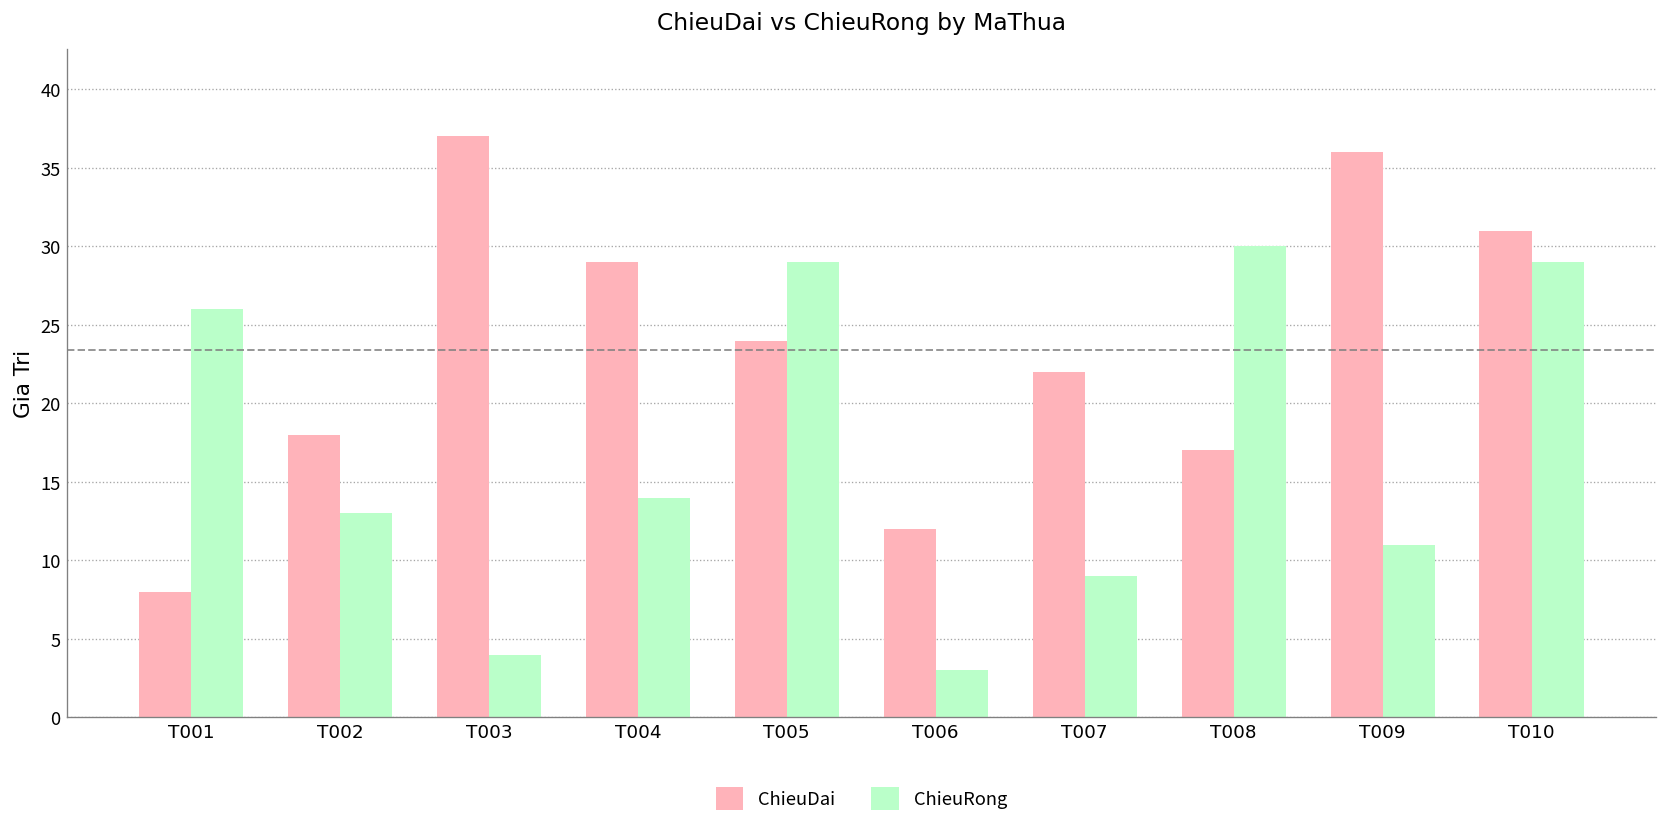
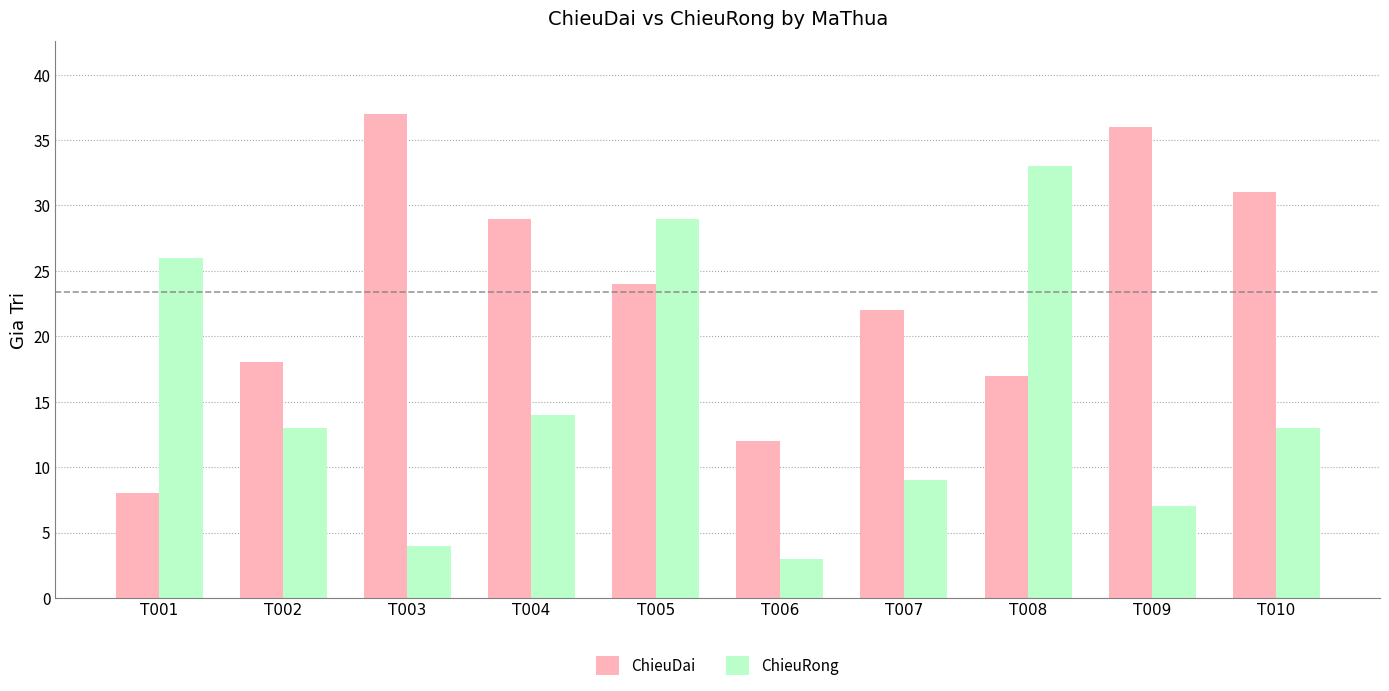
  {
    "ChieuDai": {
      "T001": 8,
      "T002": 18,
      "T003": 37,
      "T004": 29,
      "T005": 24,
      "T006": 12,
      "T007": 22,
      "T008": 17,
      "T009": 36,
      "T010": 31
    },
    "ChieuRong": {
      "T001": 26,
      "T002": 13,
      "T003": 4,
      "T004": 14,
      "T005": 29,
      "T006": 3,
      "T007": 9,
-     "T008": 30,
-     "T009": 11,
-     "T010": 29
+     "T008": 33,
+     "T009": 7,
+     "T010": 13
    }
  }
